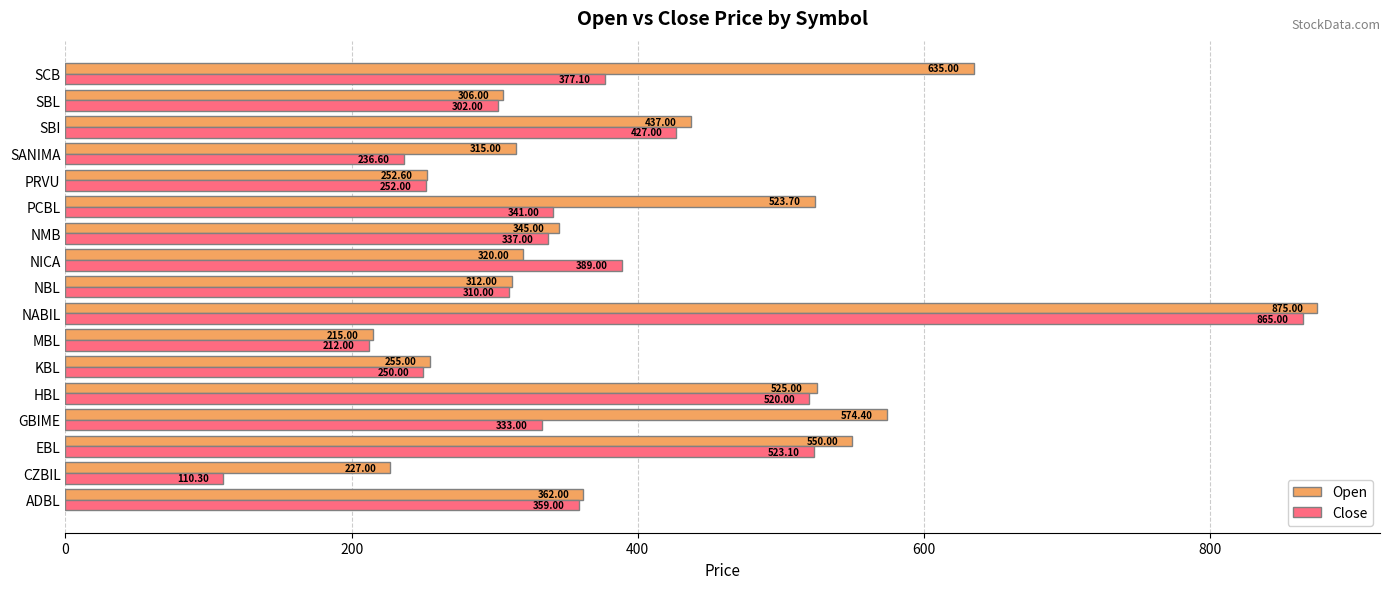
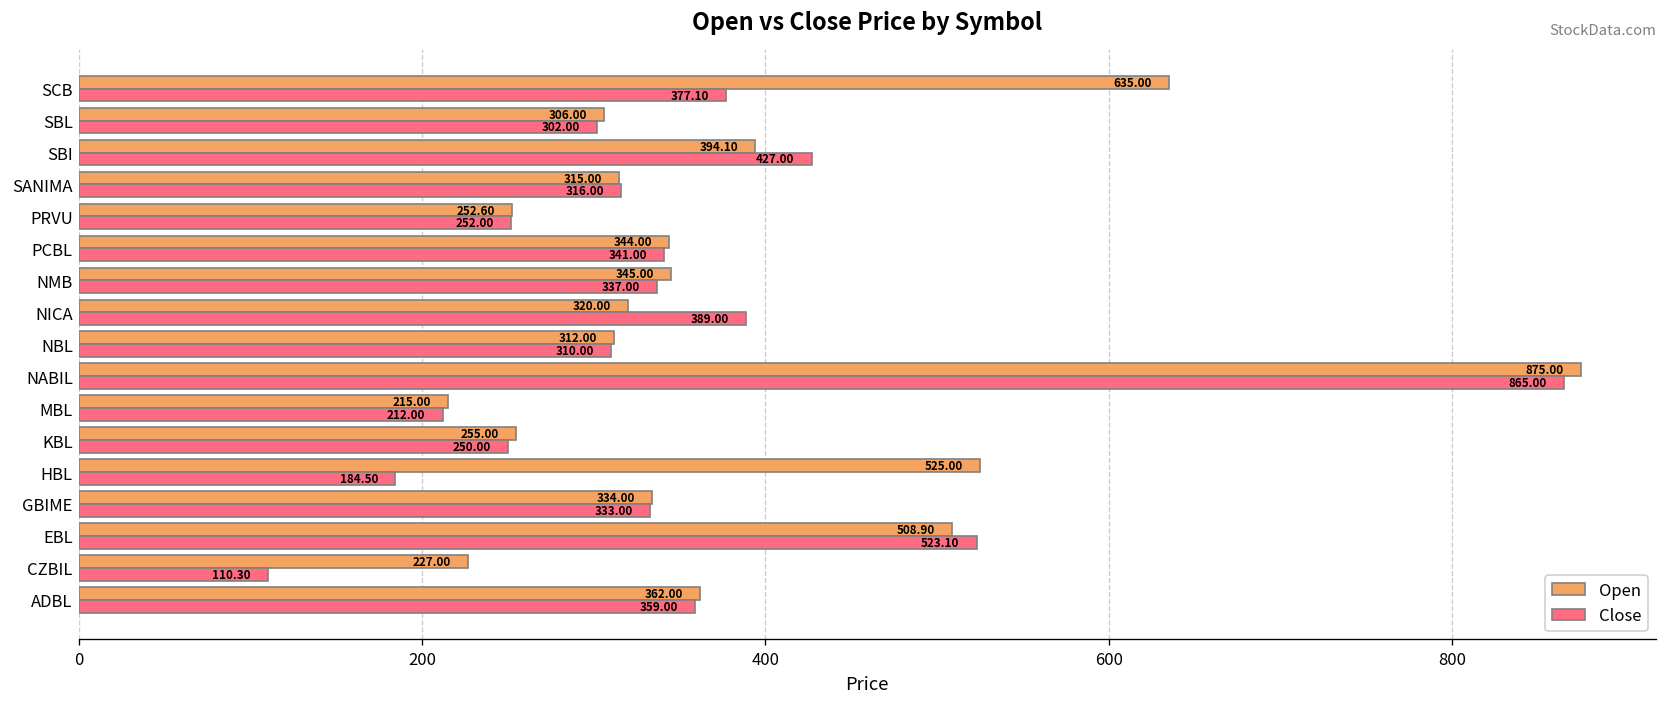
  {
    "Open": {
      "SCB": 635.00,
      "SBL": 306.00,
-     "SBI": 437.00,
+     "SBI": 394.10,
      "SANIMA": 315.00,
      "PRVU": 252.60,
-     "PCBL": 523.70,
+     "PCBL": 344.00,
      "NMB": 345.00,
      "NICA": 320.00,
      "NBL": 312.00,
      "NABIL": 875.00,
      "MBL": 215.00,
      "KBL": 255.00,
      "HBL": 525.00,
-     "GBIME": 574.40,
-     "EBL": 550.00,
+     "GBIME": 334.00,
+     "EBL": 508.90,
      "CZBIL": 227.00,
      "ADBL": 362.00
    },
    "Close": {
      "SCB": 377.10,
      "SBL": 302.00,
      "SBI": 427.00,
-     "SANIMA": 236.60,
+     "SANIMA": 316.00,
      "PRVU": 252.00,
      "PCBL": 341.00,
      "NMB": 337.00,
      "NICA": 389.00,
      "NBL": 310.00,
      "NABIL": 865.00,
      "MBL": 212.00,
      "KBL": 250.00,
-     "HBL": 520.00,
+     "HBL": 184.50,
      "GBIME": 333.00,
      "EBL": 523.10,
      "CZBIL": 110.30,
      "ADBL": 359.00
    }
  }
